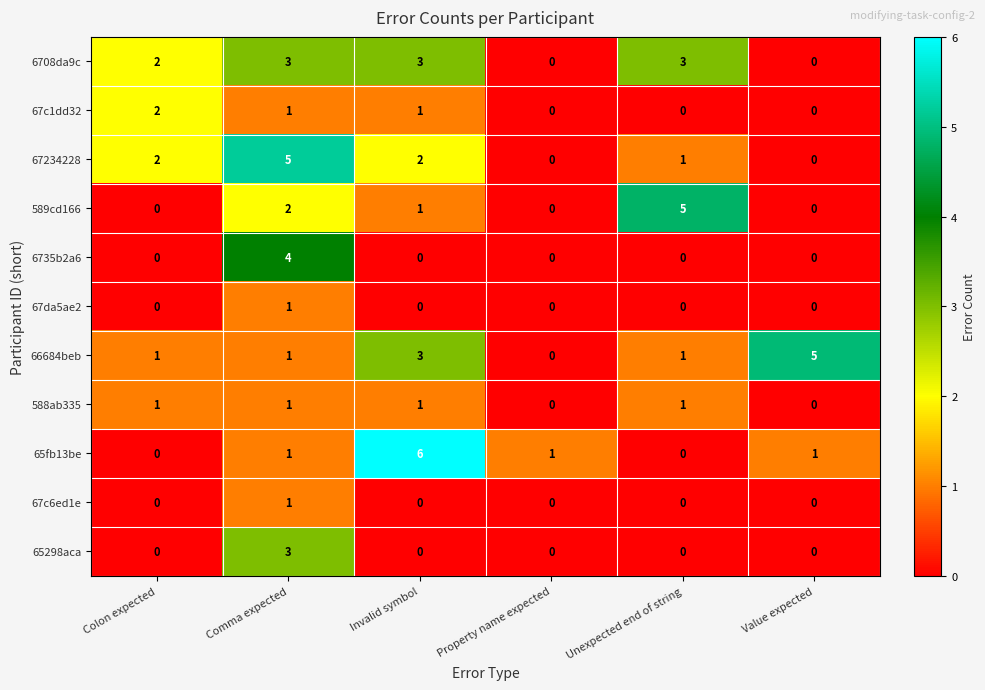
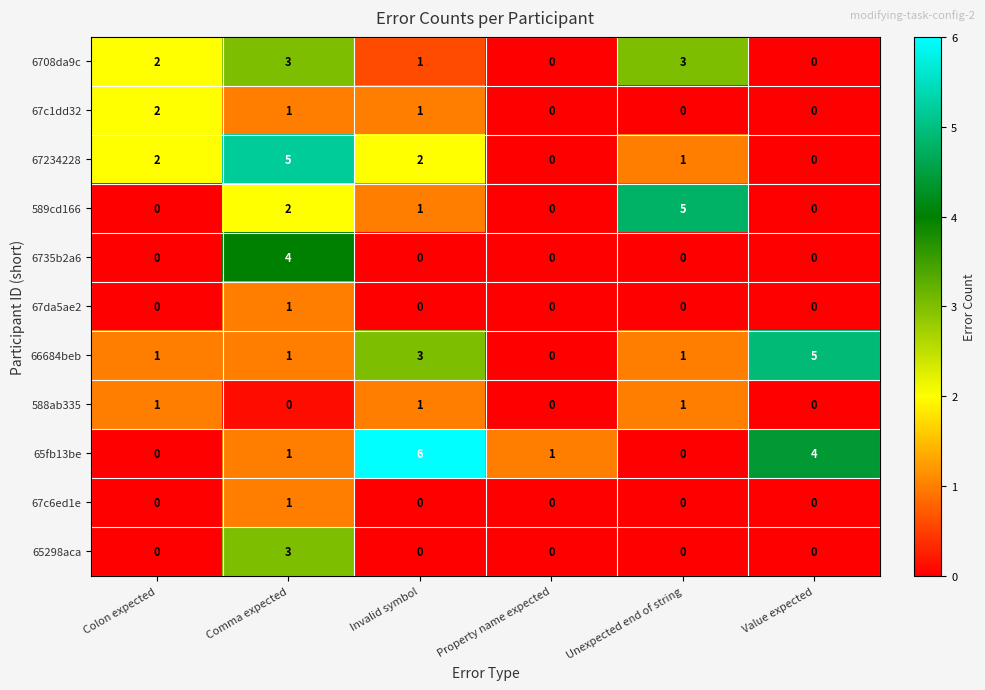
  {
    "6708da9c": {
      "Colon expected": 2,
      "Comma expected": 3,
-     "Invalid symbol": 3,
+     "Invalid symbol": 1,
      "Property name expected": 0,
      "Unexpected end of string": 3,
      "Value expected": 0
    },
    "67c1dd32": {
      "Colon expected": 2,
      "Comma expected": 1,
      "Invalid symbol": 1,
      "Property name expected": 0,
      "Unexpected end of string": 0,
      "Value expected": 0
    },
    "67234228": {
      "Colon expected": 2,
      "Comma expected": 5,
      "Invalid symbol": 2,
      "Property name expected": 0,
      "Unexpected end of string": 1,
      "Value expected": 0
    },
    "589cd166": {
      "Colon expected": 0,
      "Comma expected": 2,
      "Invalid symbol": 1,
      "Property name expected": 0,
      "Unexpected end of string": 5,
      "Value expected": 0
    },
    "6735b2a6": {
      "Colon expected": 0,
      "Comma expected": 4,
      "Invalid symbol": 0,
      "Property name expected": 0,
      "Unexpected end of string": 0,
      "Value expected": 0
    },
    "67da5ae2": {
      "Colon expected": 0,
      "Comma expected": 1,
      "Invalid symbol": 0,
      "Property name expected": 0,
      "Unexpected end of string": 0,
      "Value expected": 0
    },
    "66684beb": {
      "Colon expected": 1,
      "Comma expected": 1,
      "Invalid symbol": 3,
      "Property name expected": 0,
      "Unexpected end of string": 1,
      "Value expected": 5
    },
    "588ab335": {
      "Colon expected": 1,
-     "Comma expected": 1,
+     "Comma expected": 0,
      "Invalid symbol": 1,
      "Property name expected": 0,
      "Unexpected end of string": 1,
      "Value expected": 0
    },
    "65fb13be": {
      "Colon expected": 0,
      "Comma expected": 1,
      "Invalid symbol": 6,
      "Property name expected": 1,
      "Unexpected end of string": 0,
-     "Value expected": 1
+     "Value expected": 4
    },
    "67c6ed1e": {
      "Colon expected": 0,
      "Comma expected": 1,
      "Invalid symbol": 0,
      "Property name expected": 0,
      "Unexpected end of string": 0,
      "Value expected": 0
    },
    "65298aca": {
      "Colon expected": 0,
      "Comma expected": 3,
      "Invalid symbol": 0,
      "Property name expected": 0,
      "Unexpected end of string": 0,
      "Value expected": 0
    }
  }
